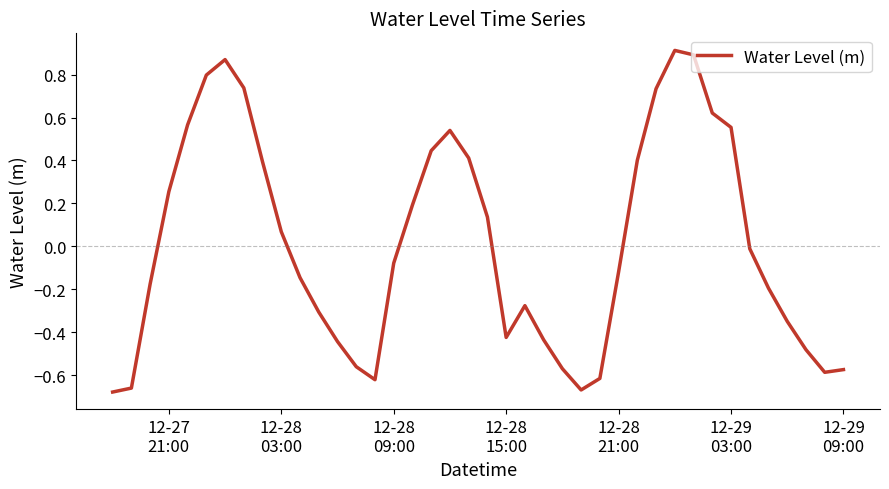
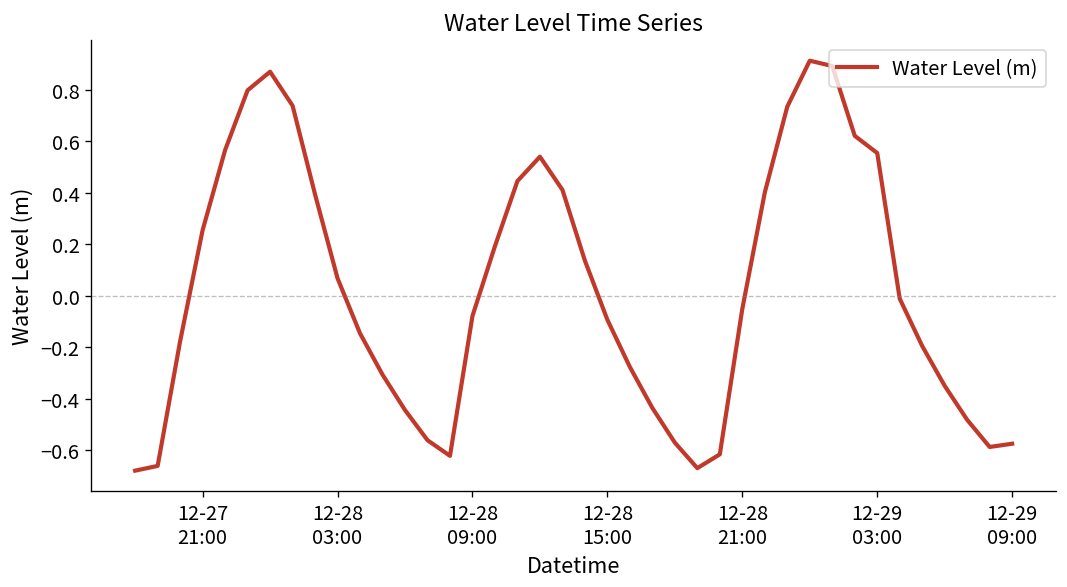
  {
    "12-27 21:00": 0.26,
    "12-28 03:00": 0.07,
    "12-28 09:00": -0.08,
-   "12-28 15:00": -0.42,
-   "12-28 21:00": -0.12,
+   "12-28 15:00": -0.09,
+   "12-28 21:00": -0.05,
    "12-29 03:00": 0.55,
    "12-29 09:00": -0.57
  }
